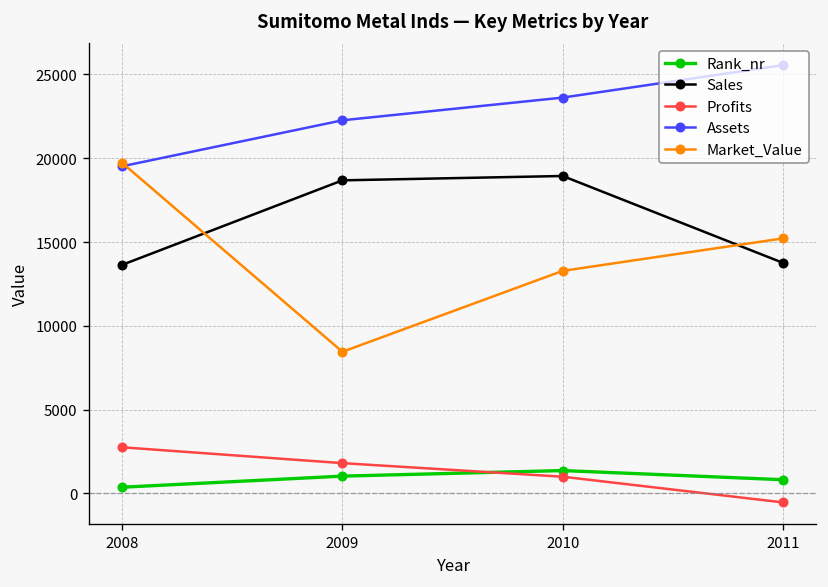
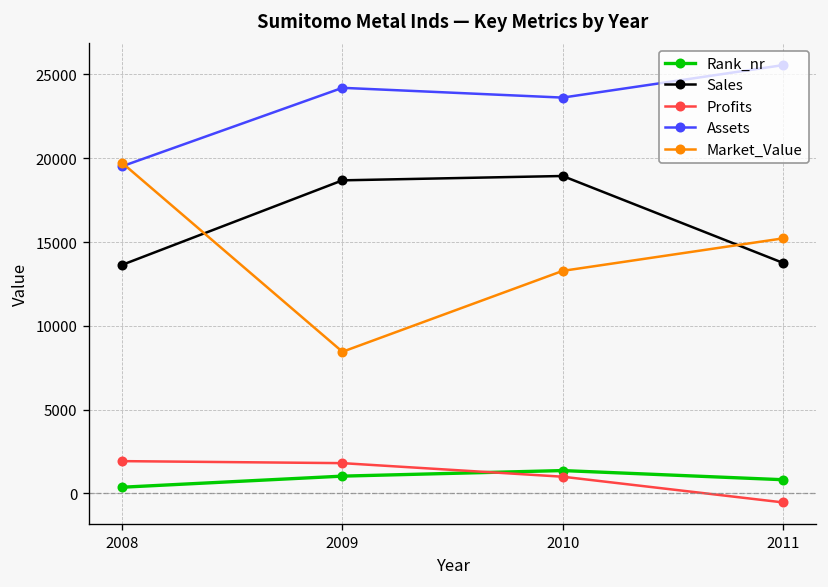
  {
    "Rank_nr": {
      "2008": 400,
      "2009": 1000,
      "2010": 1400,
      "2011": 800
    },
    "Sales": {
      "2008": 13600,
      "2009": 18700,
      "2010": 18900,
      "2011": 13800
    },
    "Profits": {
-     "2008": 2800,
+     "2008": 1900,
      "2009": 1800,
      "2010": 1000,
      "2011": -500
    },
    "Assets": {
      "2008": 19500,
-     "2009": 22300,
+     "2009": 24200,
      "2010": 23600
    },
    "Market_Value": {
      "2008": 19700,
      "2009": 8500,
      "2010": 13300,
      "2011": 15200
    }
  }
